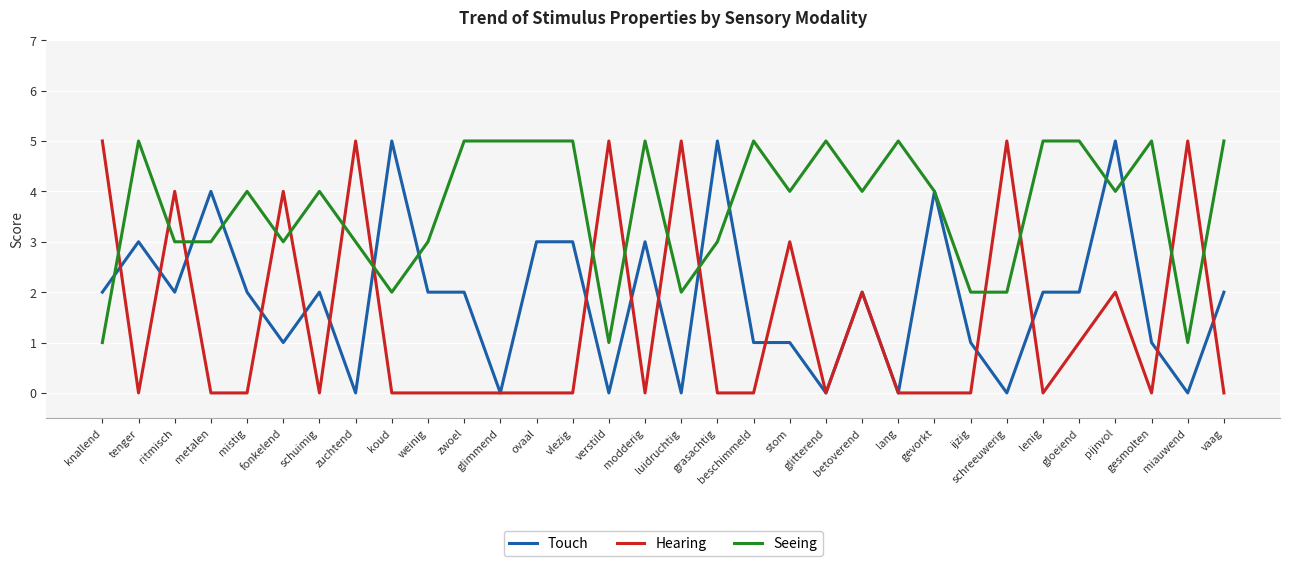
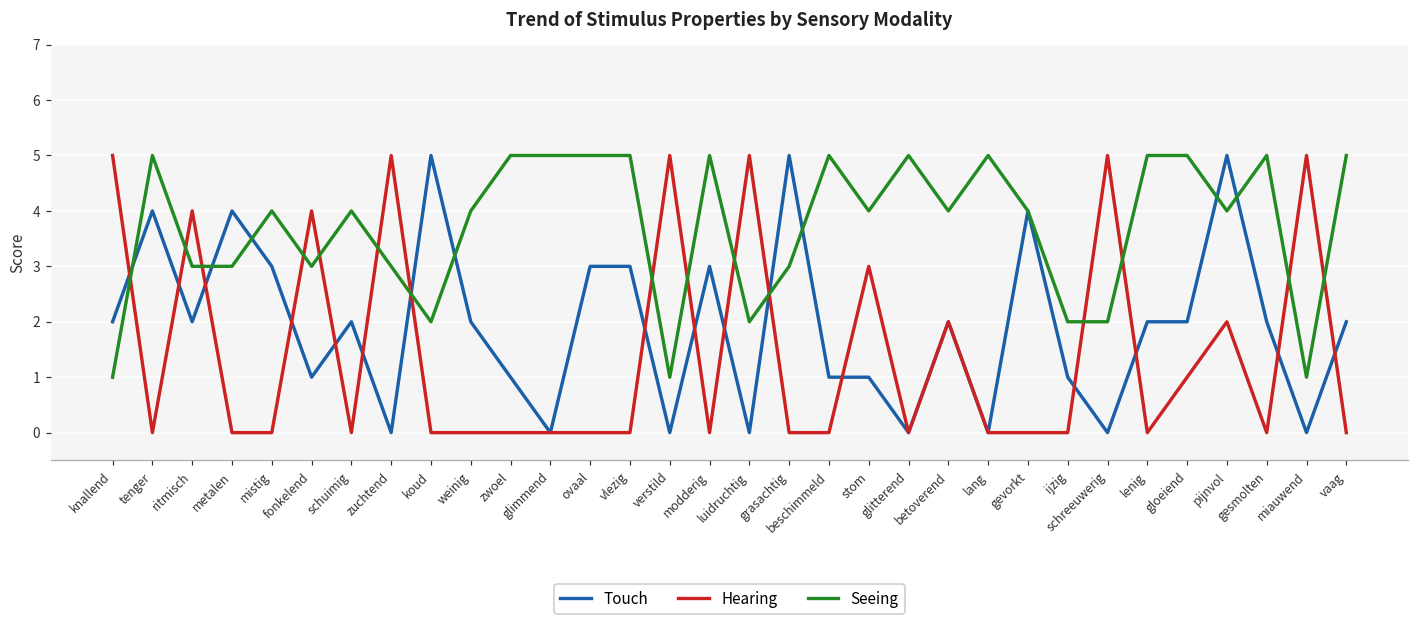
  {
    "Touch": {
      "knallend": 2,
-     "tenger": 3,
+     "tenger": 4,
      "ritmisch": 2,
      "metalen": 4,
-     "mistig": 2,
+     "mistig": 3,
      "fonkelend": 1,
      "schuimig": 2,
      "zuchtend": 0,
      "koud": 5,
      "weinig": 2,
-     "zwoel": 2,
+     "zwoel": 1,
      "ovaal": 3,
      "vlezig": 3,
      "verstild": 0,
      "modderig": 3,
      "luidruchtig": 0,
      "grasachtig": 5,
      "beschimmeld": 1,
      "stom": 1,
      "ijzig": 1,
      "schreeuwerig": 0,
      "lenig": 2,
      "gloeiend": 2,
      "pijnvol": 5,
-     "gesmolten": 1,
+     "gesmolten": 2,
      "miauwend": 0,
      "vaag": 2
    },
    "Hearing": {
      "knallend": 5,
      "tenger": 0,
      "ritmisch": 4,
      "metalen": 0,
      "mistig": 0,
      "fonkelend": 4,
      "schuimig": 0,
      "zuchtend": 5,
      "koud": 0,
      "weinig": 0,
      "zwoel": 0,
      "ovaal": 0,
      "vlezig": 0,
      "verstild": 5,
      "modderig": 0,
      "luidruchtig": 5,
      "grasachtig": 0,
      "beschimmeld": 0,
      "stom": 3,
      "gevorkt": 0,
      "ijzig": 0,
      "schreeuwerig": 5,
      "lenig": 0,
      "gloeiend": 1,
      "pijnvol": 2,
      "gesmolten": 0,
      "miauwend": 5,
      "vaag": 0
    },
    "Seeing": {
      "knallend": 1,
      "tenger": 5,
      "ritmisch": 3,
      "metalen": 3,
      "mistig": 4,
      "fonkelend": 3,
      "schuimig": 4,
      "zuchtend": 3,
      "koud": 2,
-     "weinig": 3,
+     "weinig": 4,
      "zwoel": 5,
      "glimmend": 5,
      "ovaal": 5,
      "vlezig": 5,
      "verstild": 1,
      "modderig": 5,
      "luidruchtig": 2,
      "grasachtig": 3,
      "beschimmeld": 5,
      "stom": 4,
      "glitterend": 5,
      "betoverend": 4,
      "lang": 5,
      "ijzig": 2,
      "schreeuwerig": 2,
      "lenig": 5,
      "gloeiend": 5,
      "pijnvol": 4,
      "gesmolten": 5,
      "miauwend": 1,
      "vaag": 5
    }
  }
